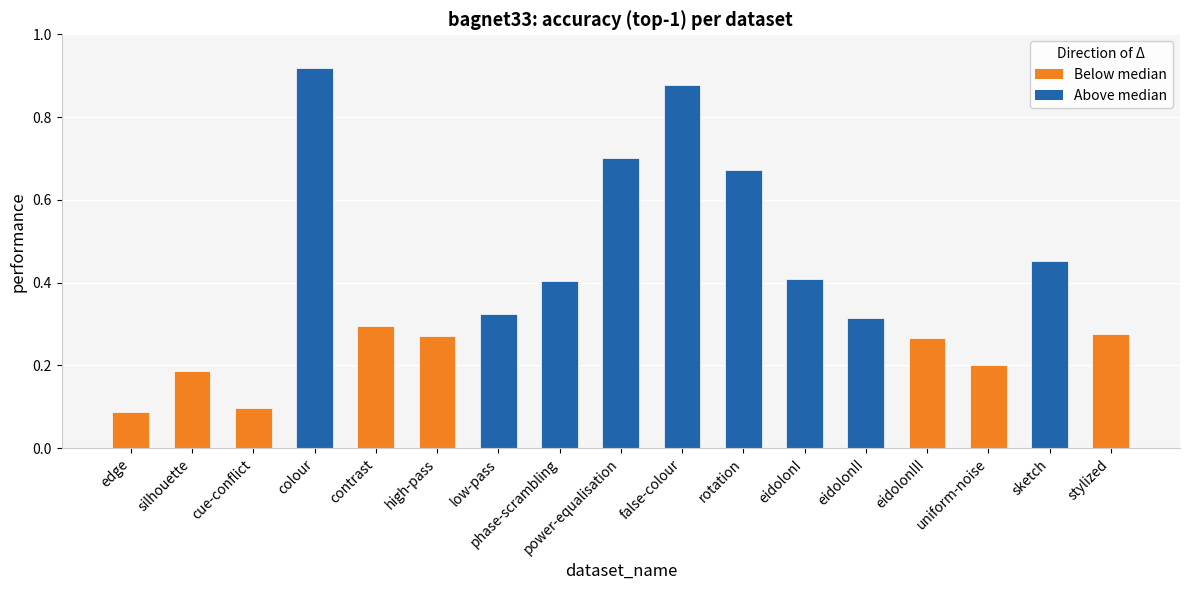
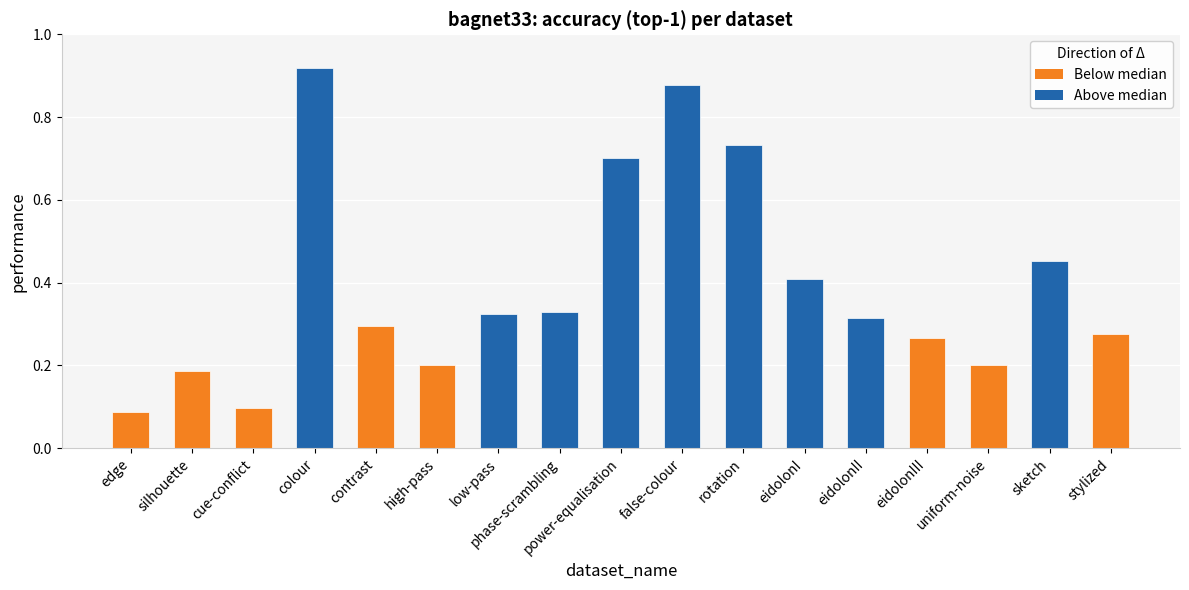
  {
    "edge": 0.09,
    "silhouette": 0.19,
    "cue-conflict": 0.10,
    "colour": 0.92,
    "contrast": 0.30,
-   "high-pass": 0.27,
+   "high-pass": 0.20,
    "low-pass": 0.32,
-   "phase-scrambling": 0.40,
+   "phase-scrambling": 0.33,
    "power-equalisation": 0.70,
    "false-colour": 0.88,
-   "rotation": 0.67,
+   "rotation": 0.73,
    "eidolonI": 0.41,
    "eidolonII": 0.32,
    "eidolonIII": 0.27,
    "uniform-noise": 0.20,
    "sketch": 0.45,
    "stylized": 0.28
  }
